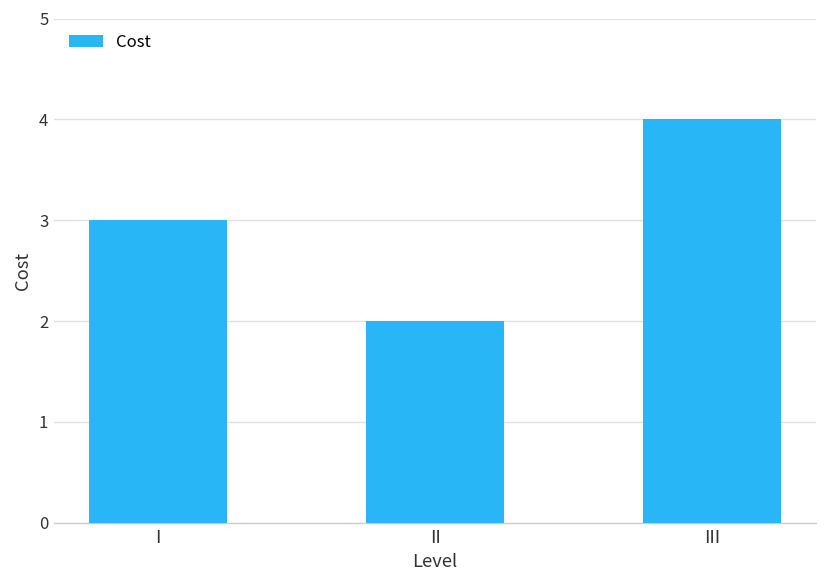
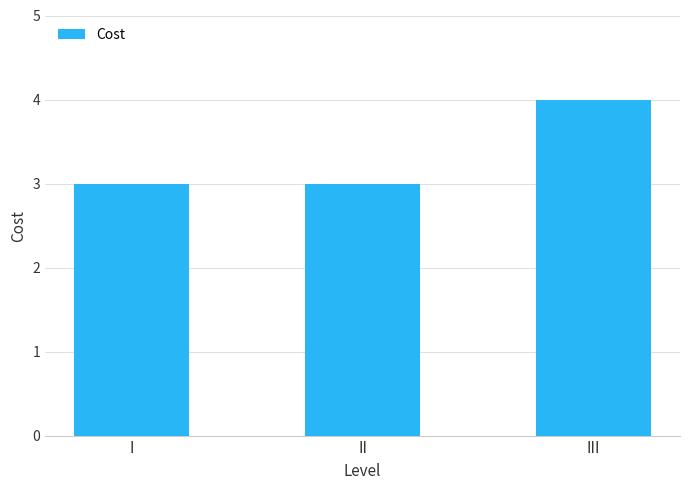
  {
    "I": 3,
-   "II": 2,
+   "II": 3,
    "III": 4
  }
